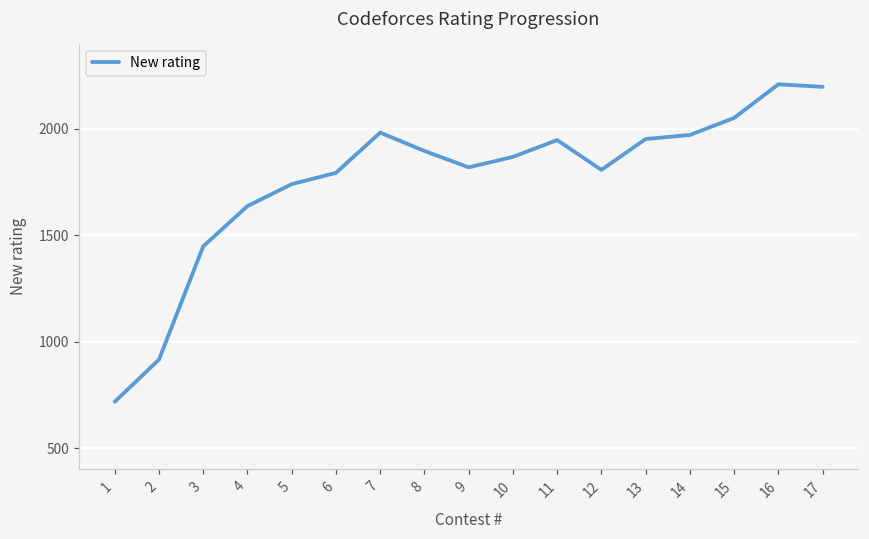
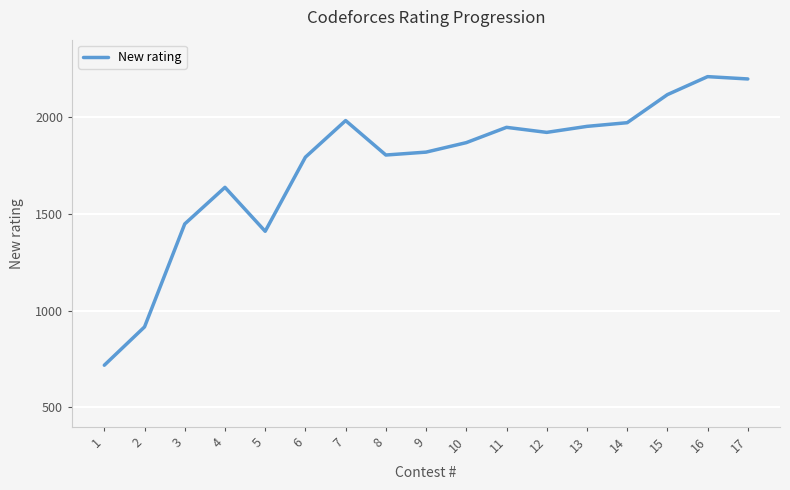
  {
    "1": 720,
    "2": 920,
    "3": 1450,
    "4": 1640,
-   "5": 1740,
+   "5": 1410,
    "6": 1790,
    "7": 1980,
-   "8": 1900,
+   "8": 1800,
    "9": 1820,
    "10": 1870,
    "11": 1950,
-   "12": 1810,
+   "12": 1920,
    "13": 1950,
    "14": 1970,
-   "15": 2050,
+   "15": 2120,
    "16": 2210,
    "17": 2200
  }
